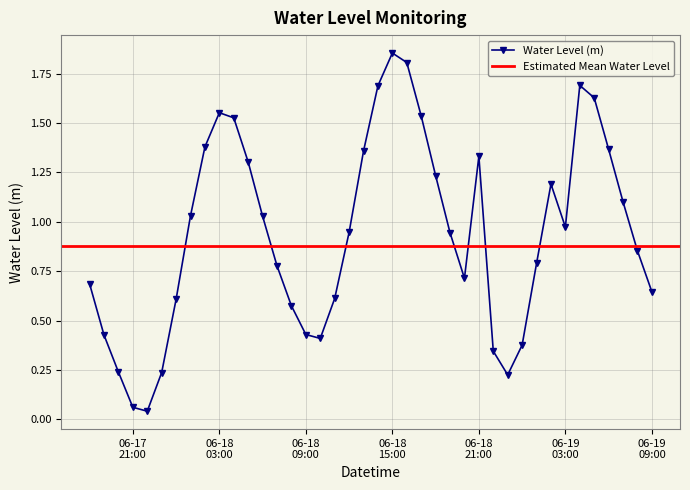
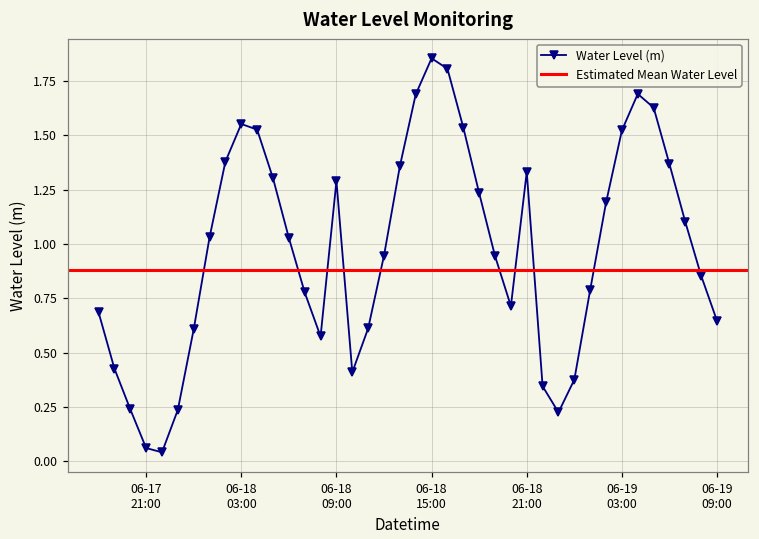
  {
    "06-17 21:00": 0.06,
    "06-18 03:00": 1.55,
-   "06-18 09:00": 0.43,
+   "06-18 09:00": 1.29,
    "06-18 15:00": 1.85,
    "06-18 21:00": 1.33,
-   "06-19 03:00": 0.97,
+   "06-19 03:00": 1.52,
    "06-19 09:00": 0.65
  }
